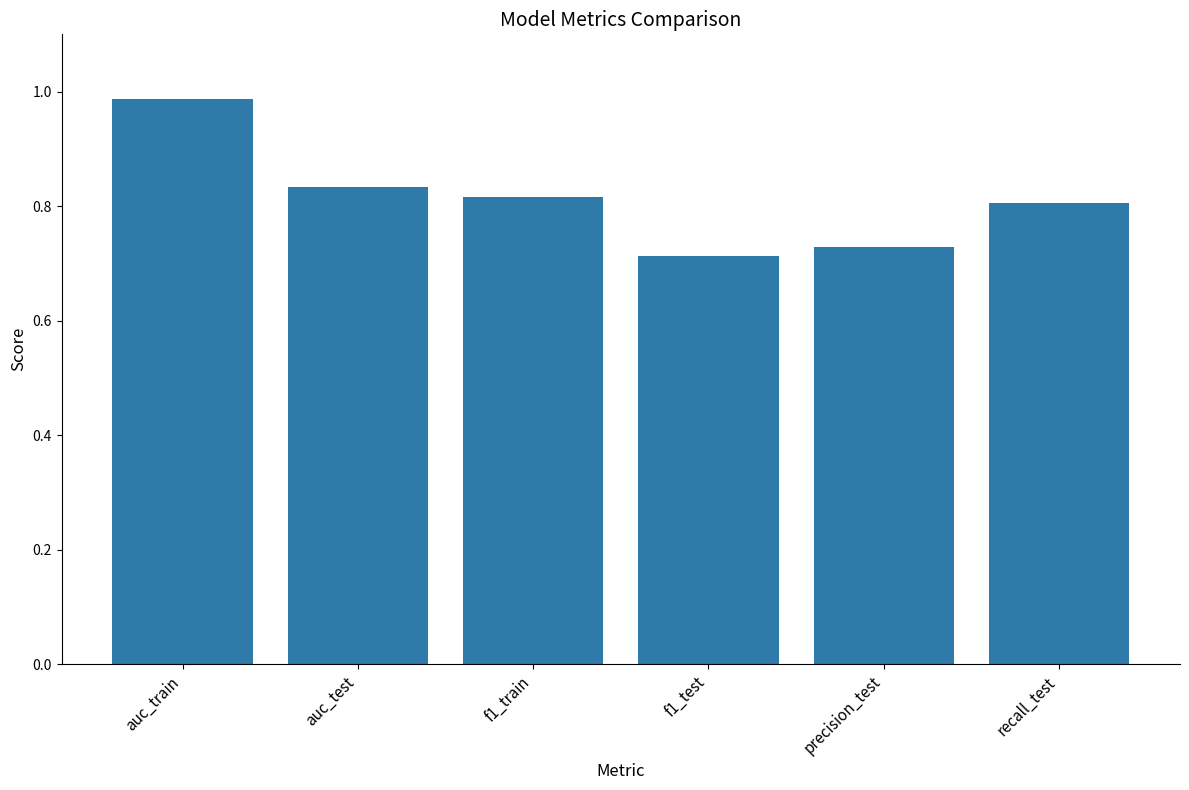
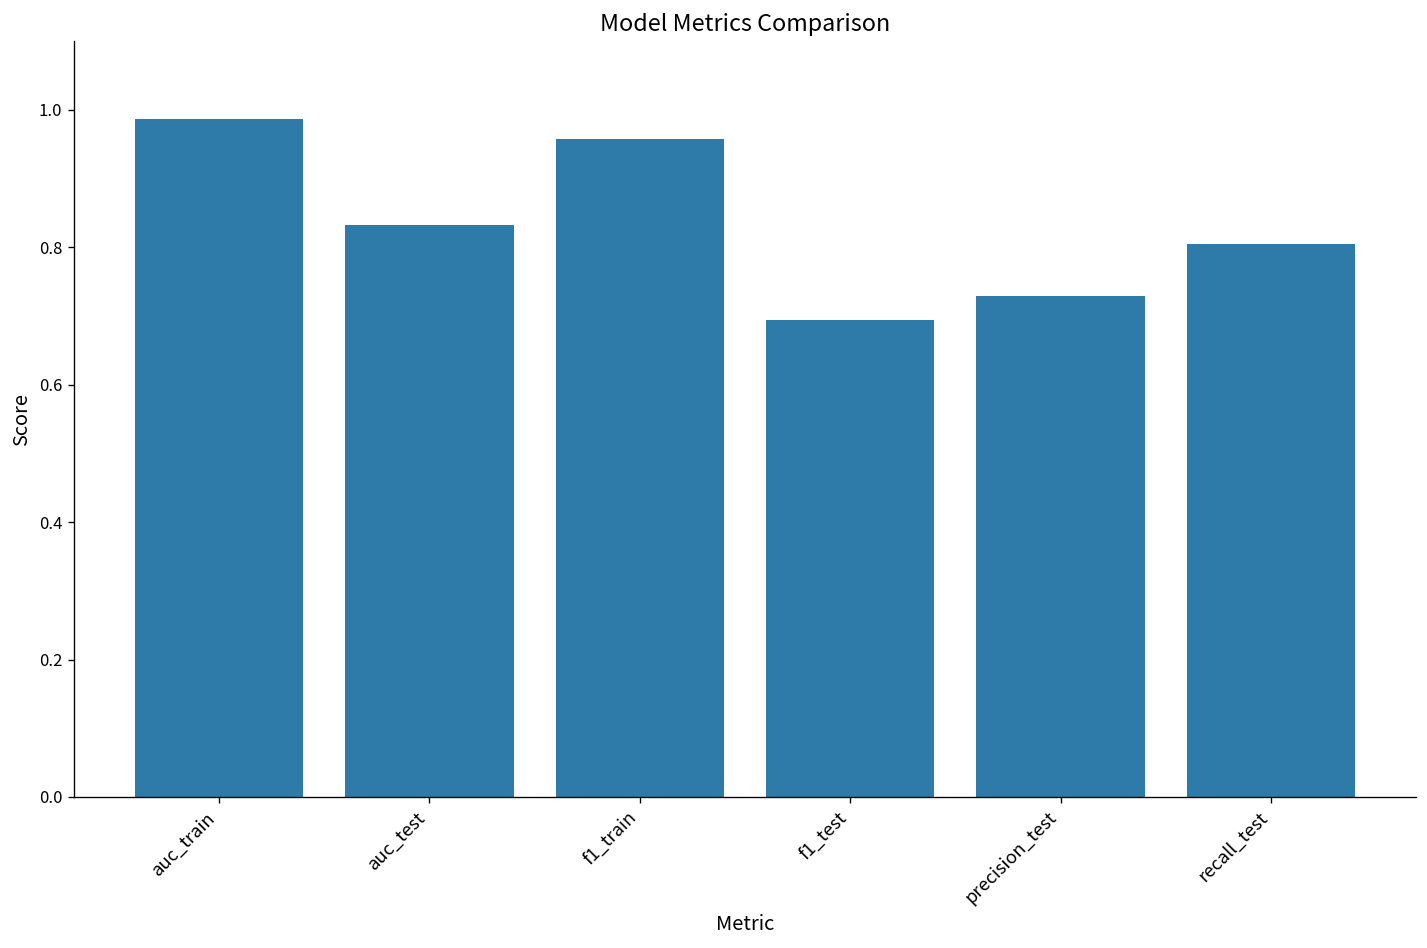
  {
    "auc_train": 0.99,
    "auc_test": 0.83,
-   "f1_train": 0.82,
-   "f1_test": 0.71,
+   "f1_train": 0.96,
+   "f1_test": 0.69,
    "precision_test": 0.73,
    "recall_test": 0.80
  }
